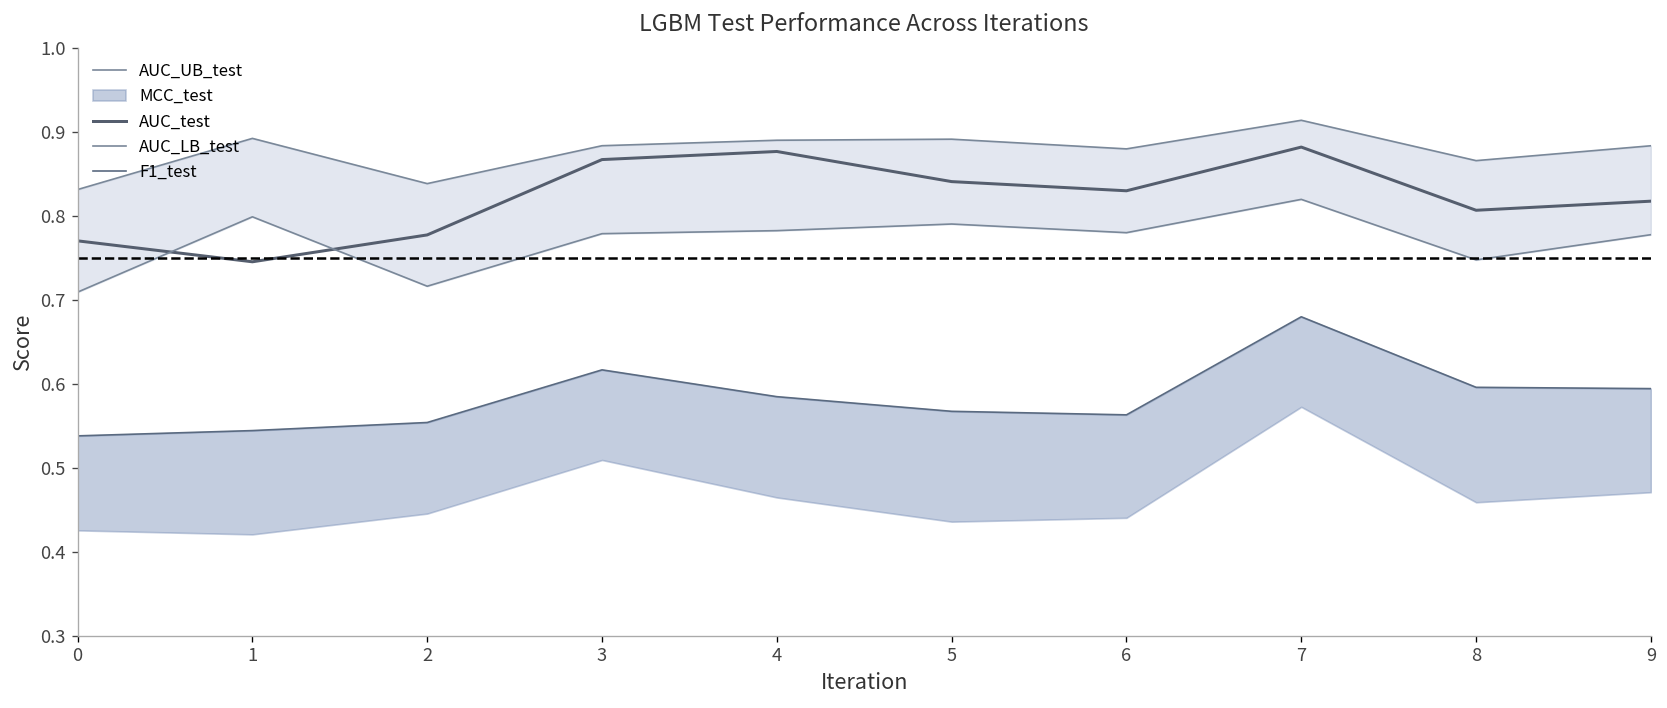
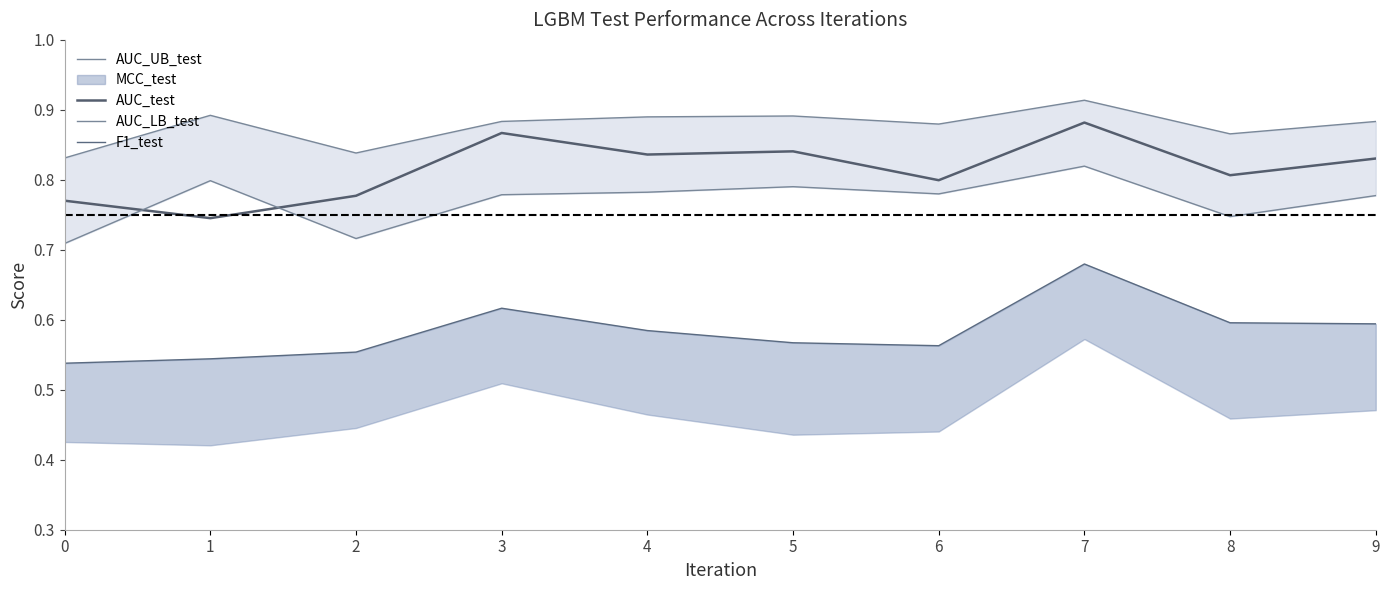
  {
    "AUC_test": {
      "0": 0.77,
      "1": 0.75,
      "2": 0.78,
      "3": 0.87,
-     "4": 0.88,
+     "4": 0.84,
      "5": 0.84,
-     "6": 0.83,
+     "6": 0.80,
      "7": 0.88,
      "8": 0.81,
-     "9": 0.82
+     "9": 0.83
    }
  }
